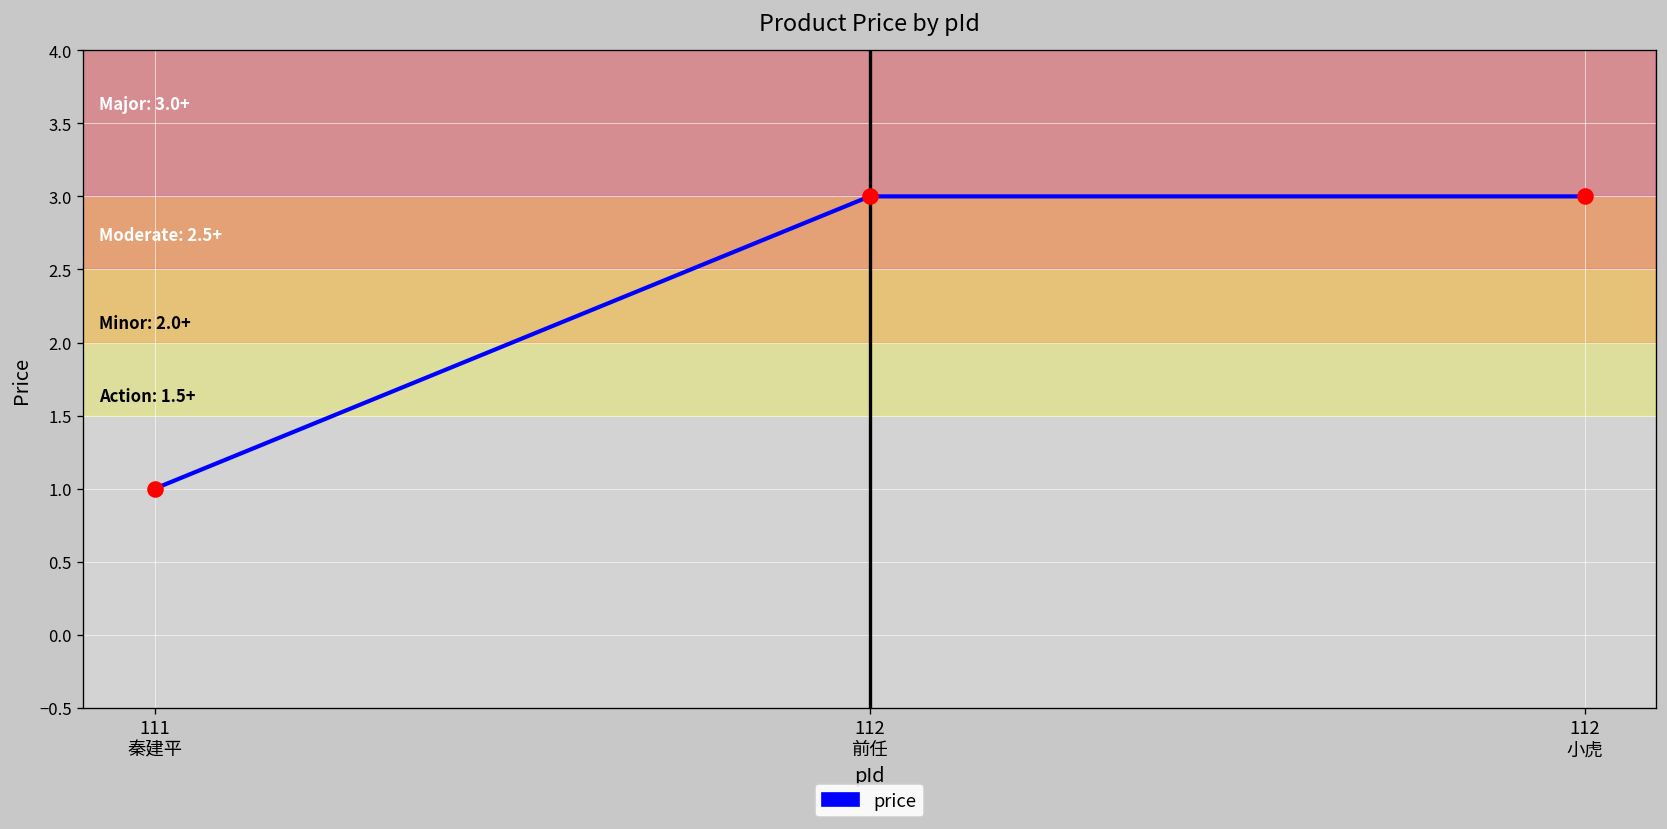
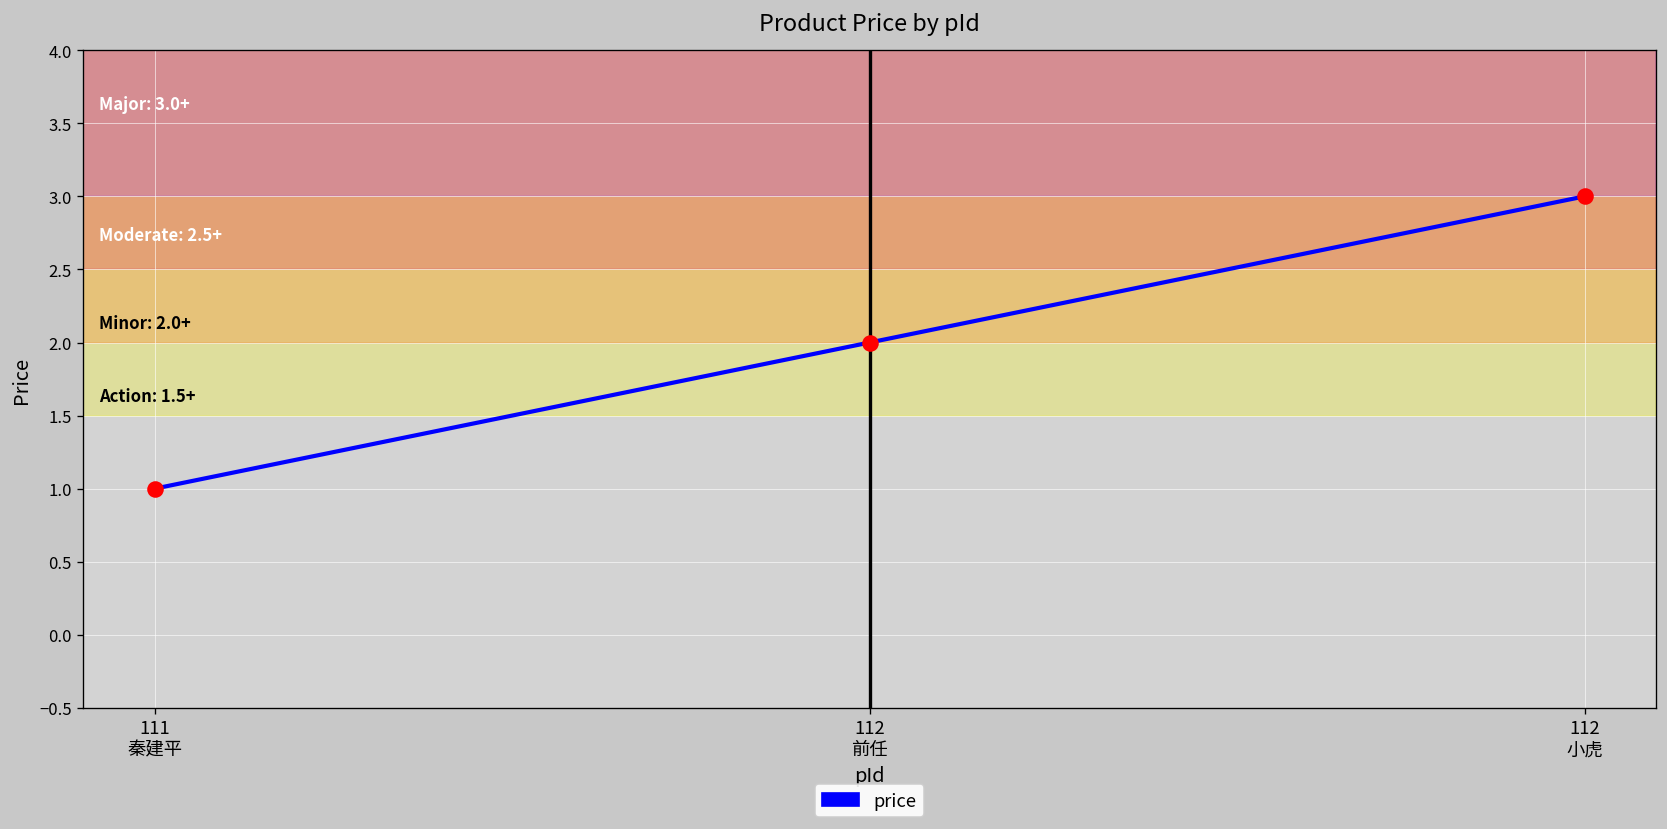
  {
    "111 秦建平": 1,
-   "112 前任": 3,
+   "112 前任": 2,
    "112 小虎": 3
  }
